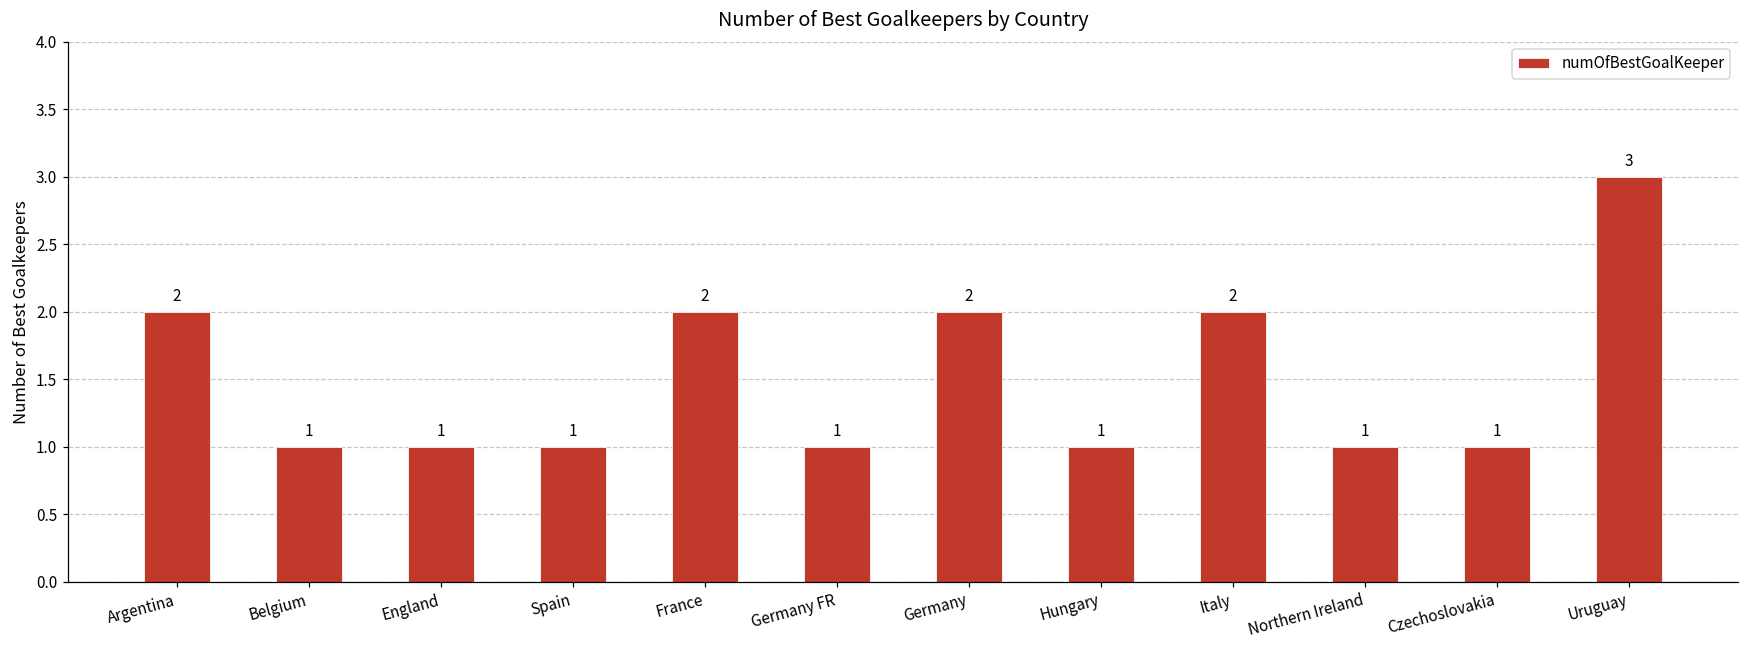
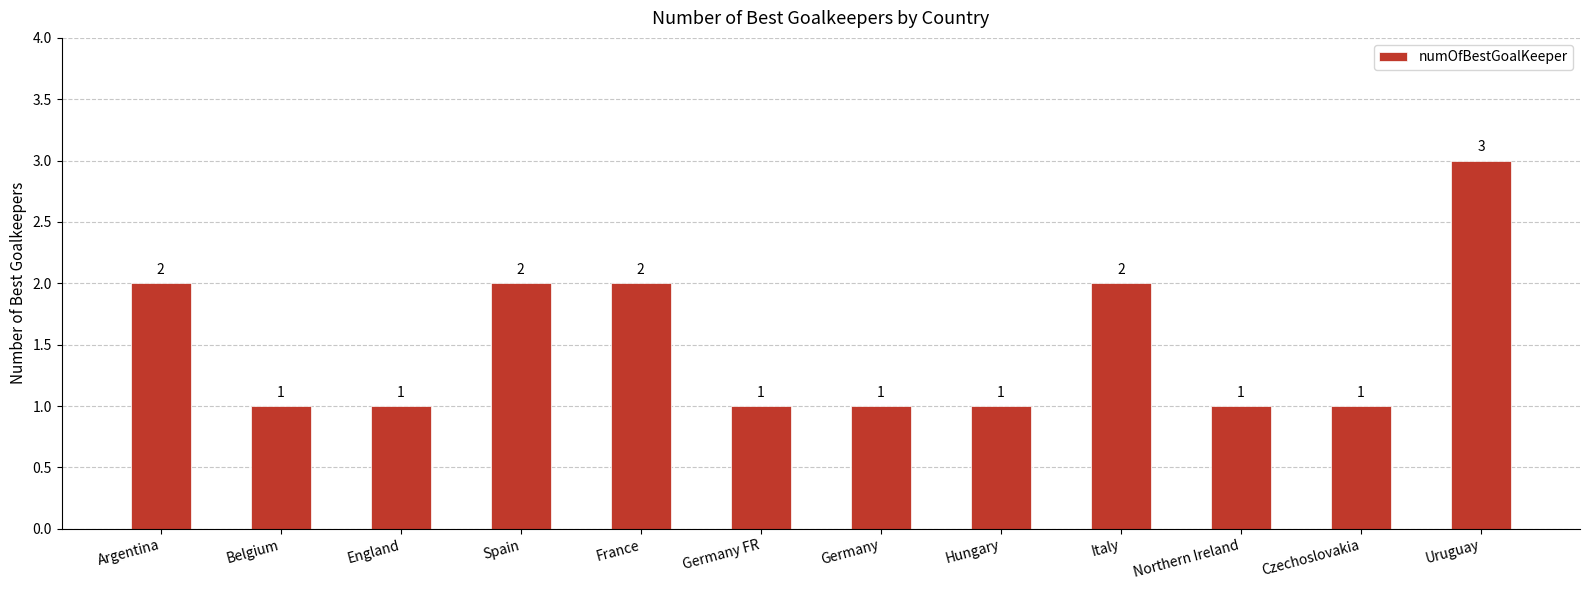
  {
    "Argentina": 2,
    "Belgium": 1,
    "England": 1,
-   "Spain": 1,
+   "Spain": 2,
    "France": 2,
    "Germany FR": 1,
-   "Germany": 2,
+   "Germany": 1,
    "Hungary": 1,
    "Italy": 2,
    "Northern Ireland": 1,
    "Czechoslovakia": 1,
    "Uruguay": 3
  }
